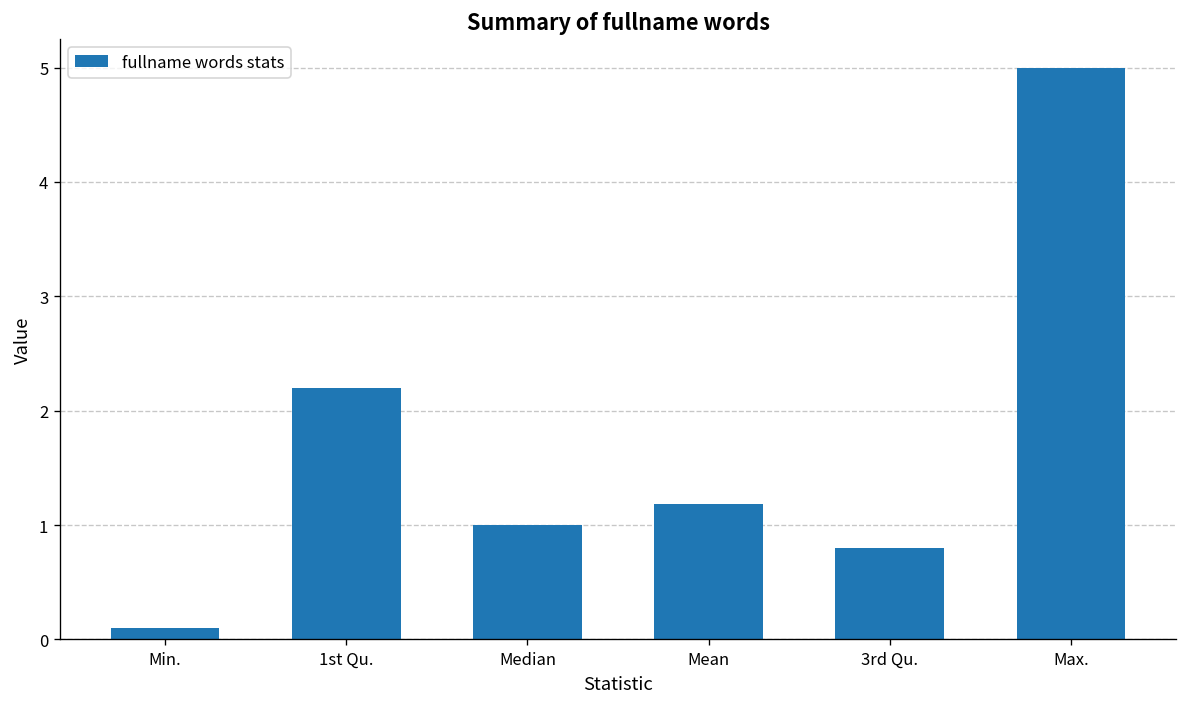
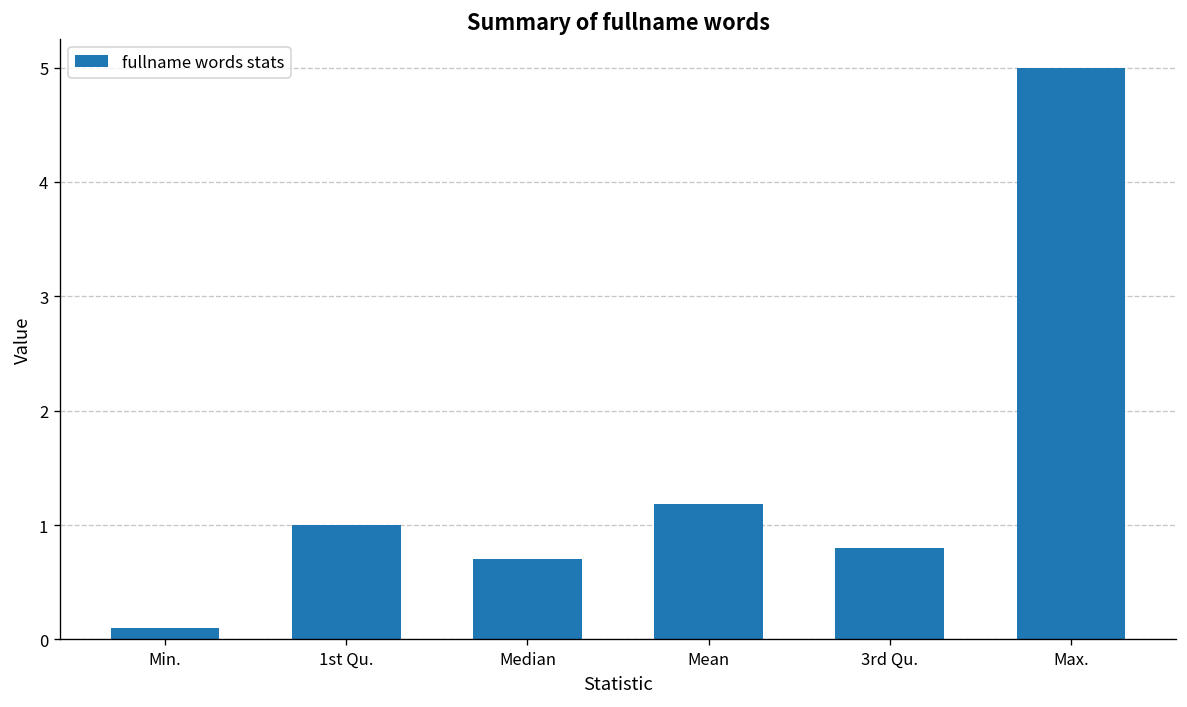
  {
    "Min.": 0.1,
-   "1st Qu.": 2.2,
-   "Median": 1.0,
+   "1st Qu.": 1.0,
+   "Median": 0.7,
    "Mean": 1.2,
    "3rd Qu.": 0.8,
    "Max.": 5.0
  }
